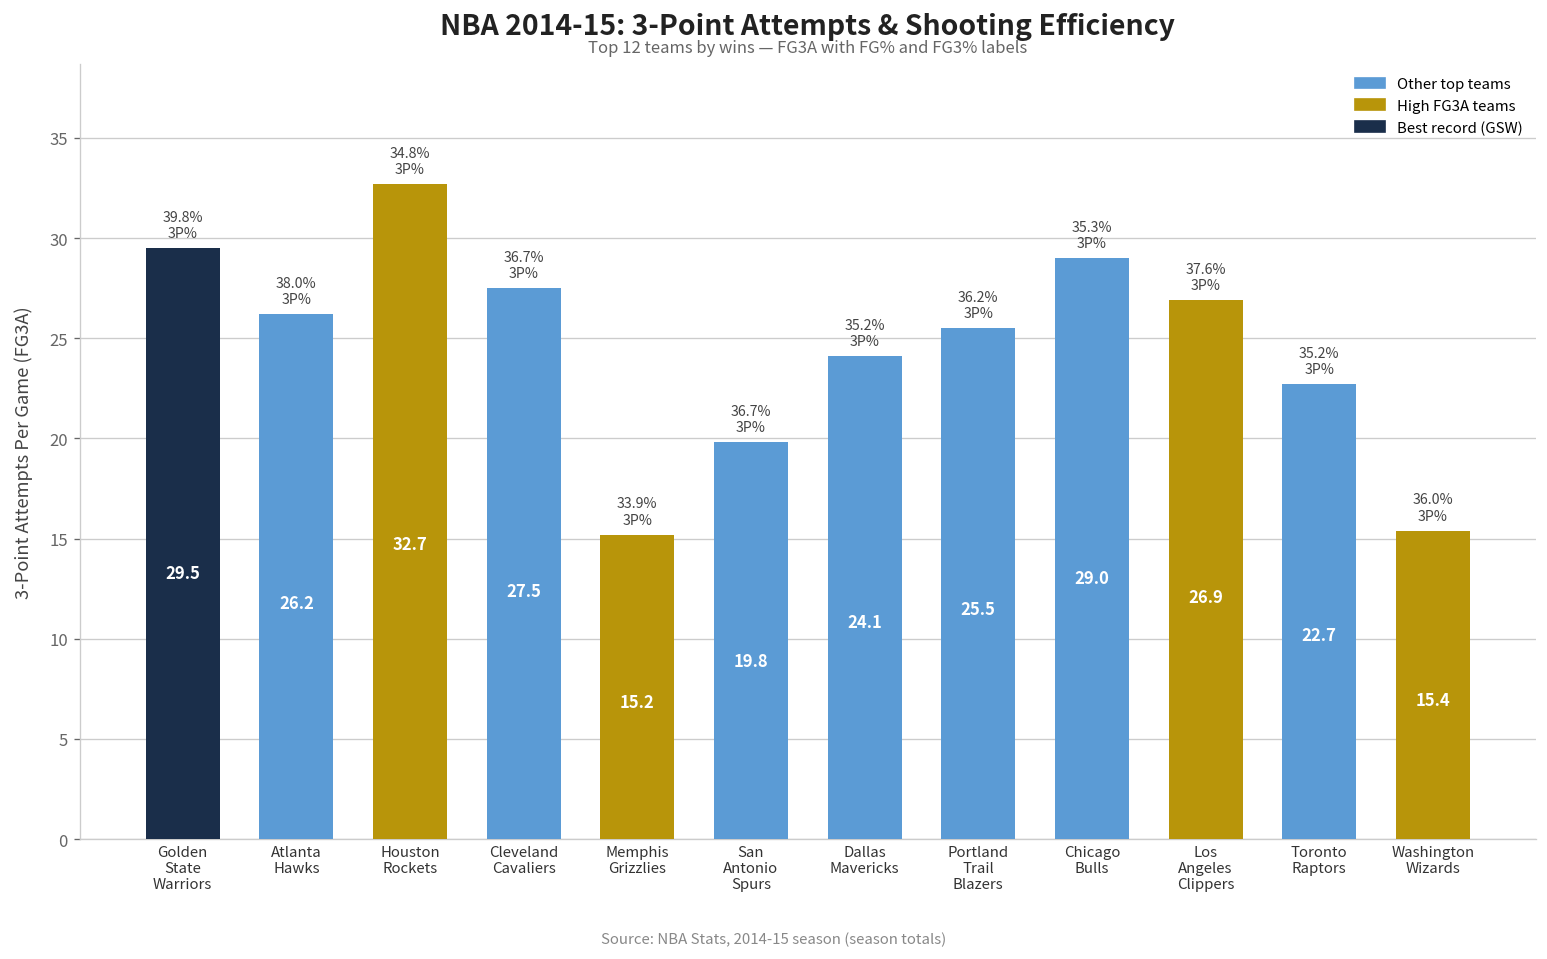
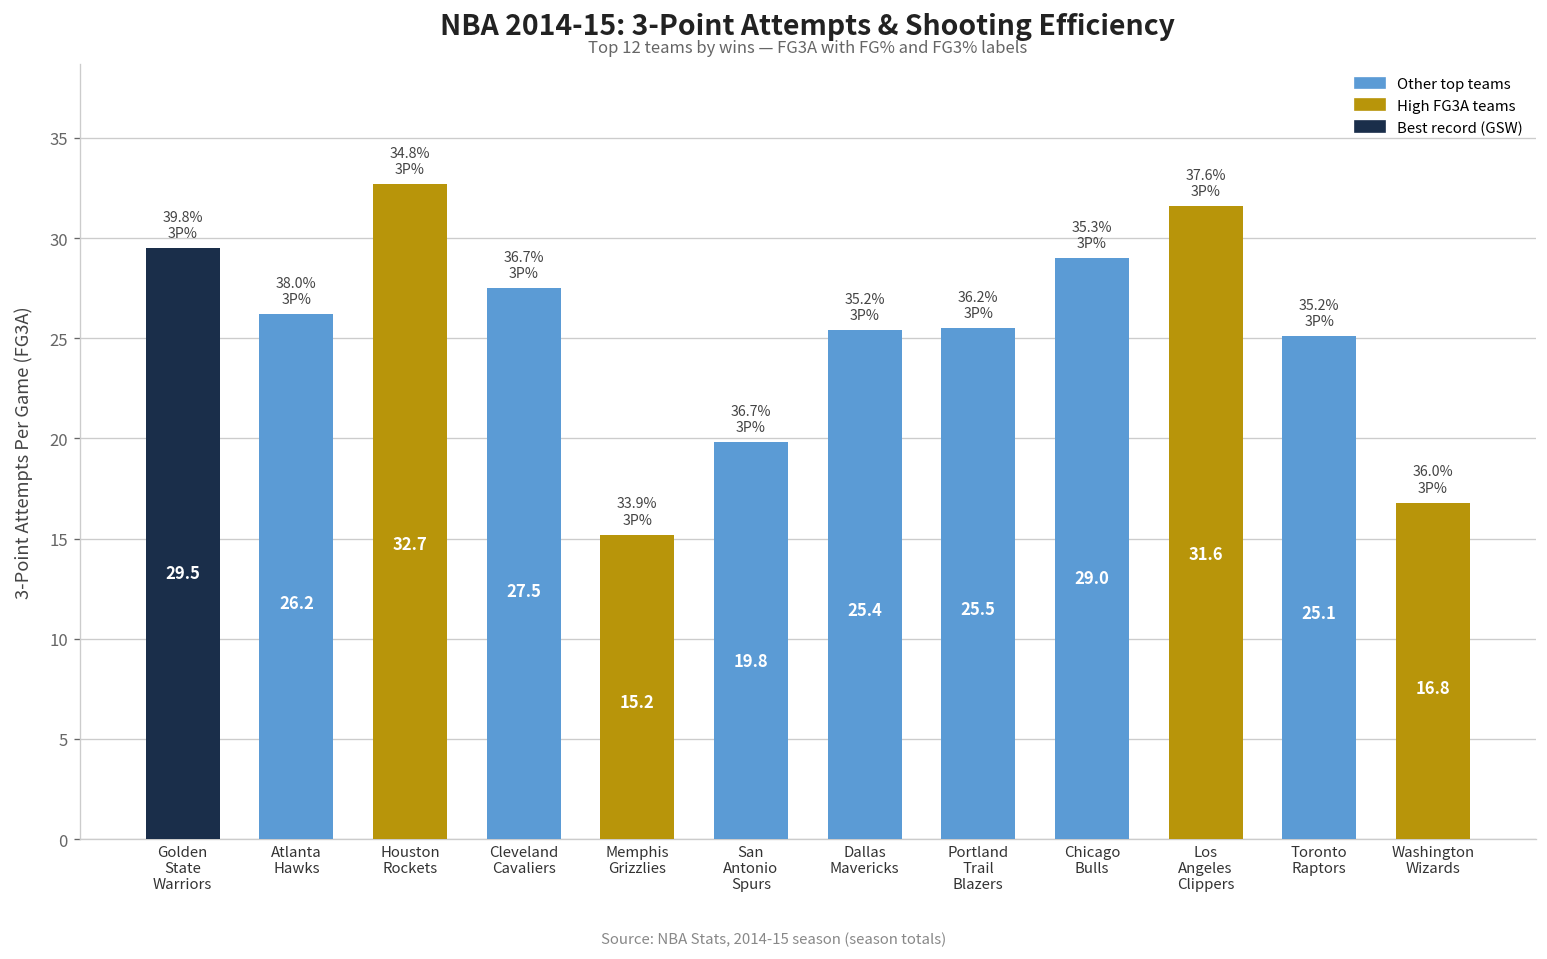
  {
    "Golden State Warriors": 29.5,
    "Atlanta Hawks": 26.2,
    "Houston Rockets": 32.7,
    "Cleveland Cavaliers": 27.5,
    "Memphis Grizzlies": 15.2,
    "San Antonio Spurs": 19.8,
-   "Dallas Mavericks": 24.1,
+   "Dallas Mavericks": 25.4,
    "Portland Trail Blazers": 25.5,
    "Chicago Bulls": 29.0,
-   "Los Angeles Clippers": 26.9,
-   "Toronto Raptors": 22.7,
-   "Washington Wizards": 15.4
+   "Los Angeles Clippers": 31.6,
+   "Toronto Raptors": 25.1,
+   "Washington Wizards": 16.8
  }
